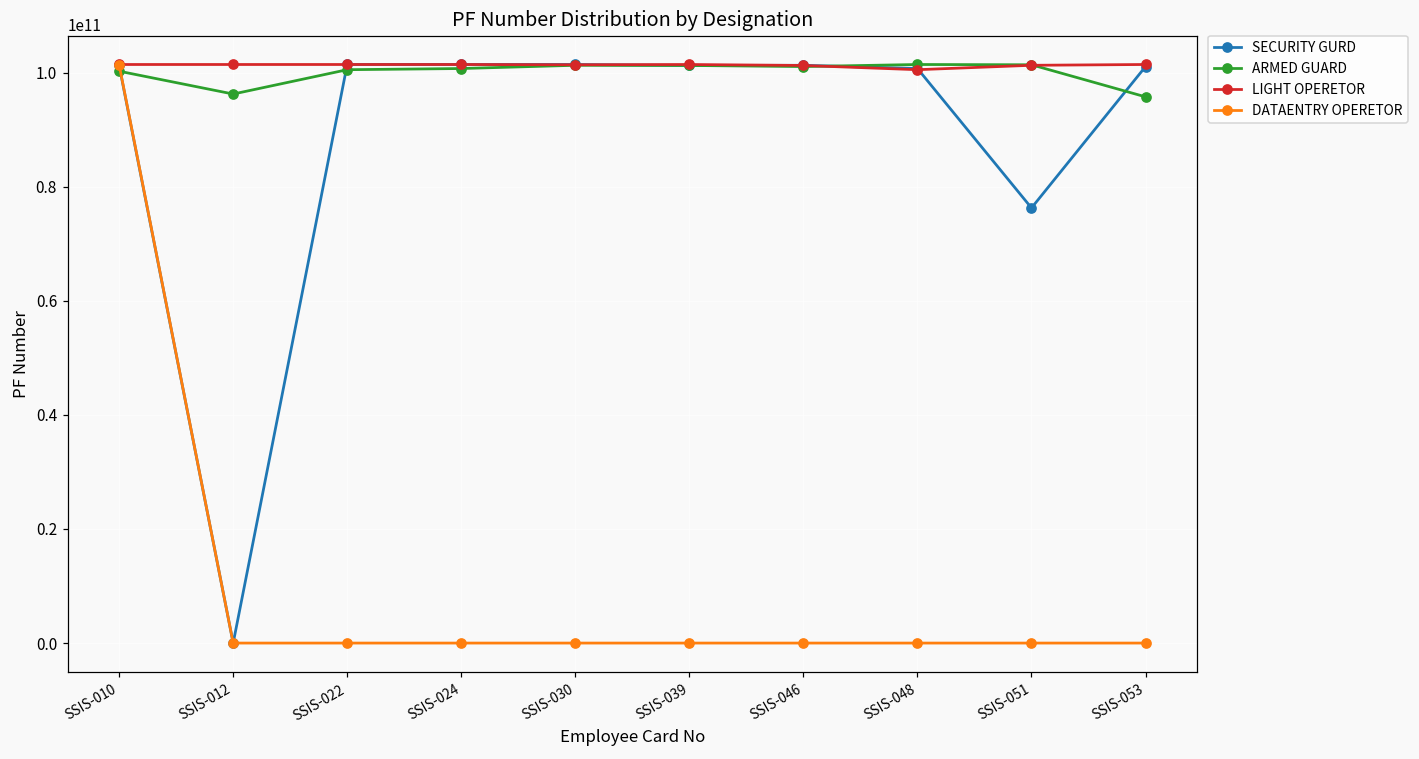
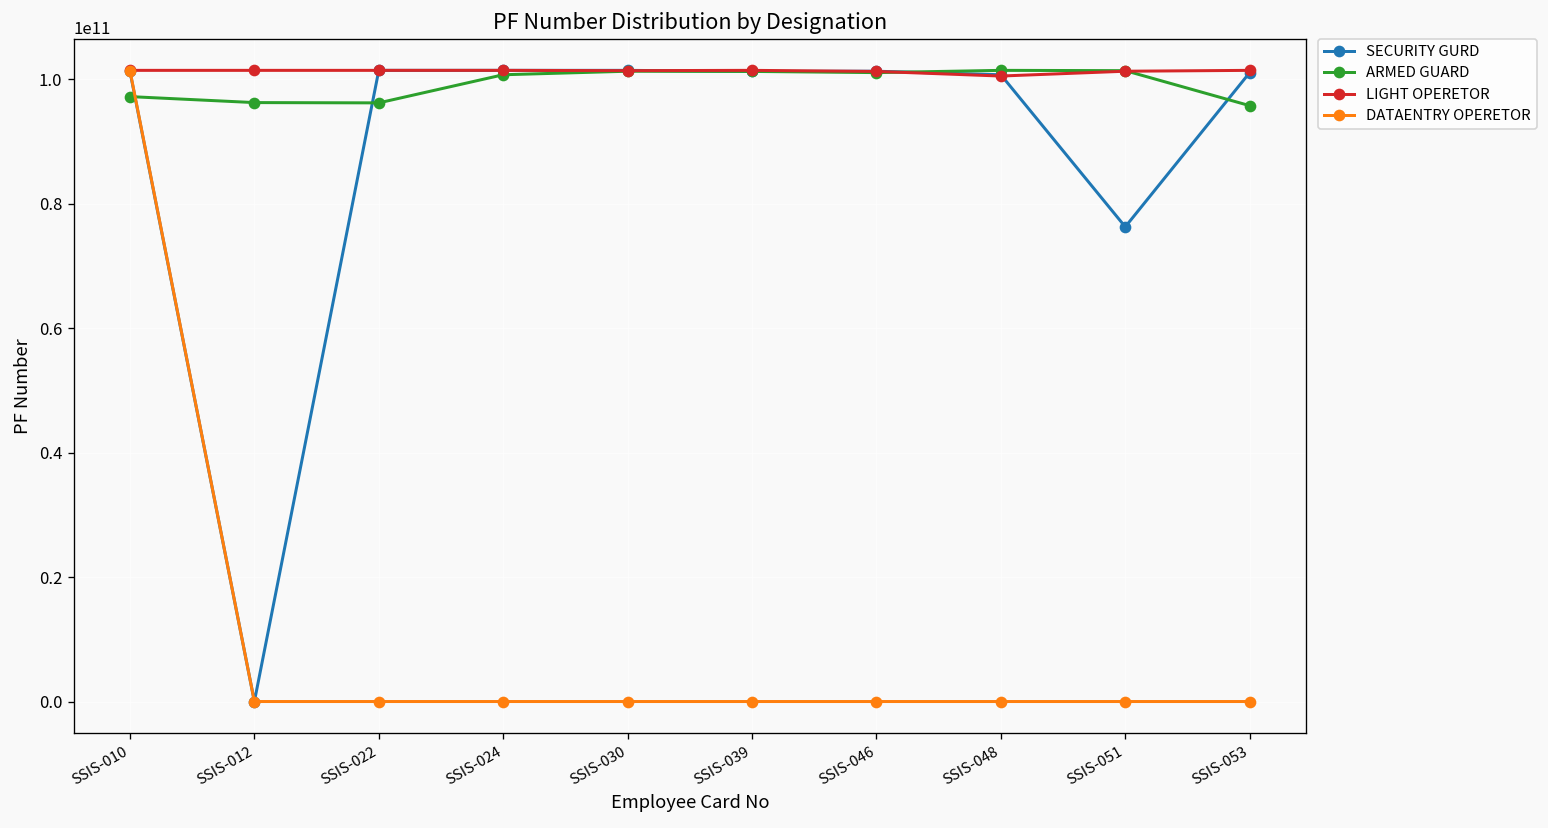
  {
    "SECURITY GURD": {
      "SSIS-051": 76000000000
    },
    "ARMED GUARD": {
-     "SSIS-010": 100000000000,
+     "SSIS-010": 97000000000,
      "SSIS-012": 96000000000,
-     "SSIS-022": 101000000000,
+     "SSIS-022": 96000000000,
      "SSIS-024": 101000000000,
      "SSIS-048": 101000000000,
      "SSIS-053": 96000000000
    },
    "LIGHT OPERETOR": {
      "SSIS-012": 101000000000
    },
    "DATAENTRY OPERETOR": {
      "SSIS-022": 0,
      "SSIS-024": 0,
      "SSIS-030": 0,
      "SSIS-039": 0,
      "SSIS-046": 0,
      "SSIS-048": 0,
      "SSIS-051": 0,
      "SSIS-053": 0
    }
  }
